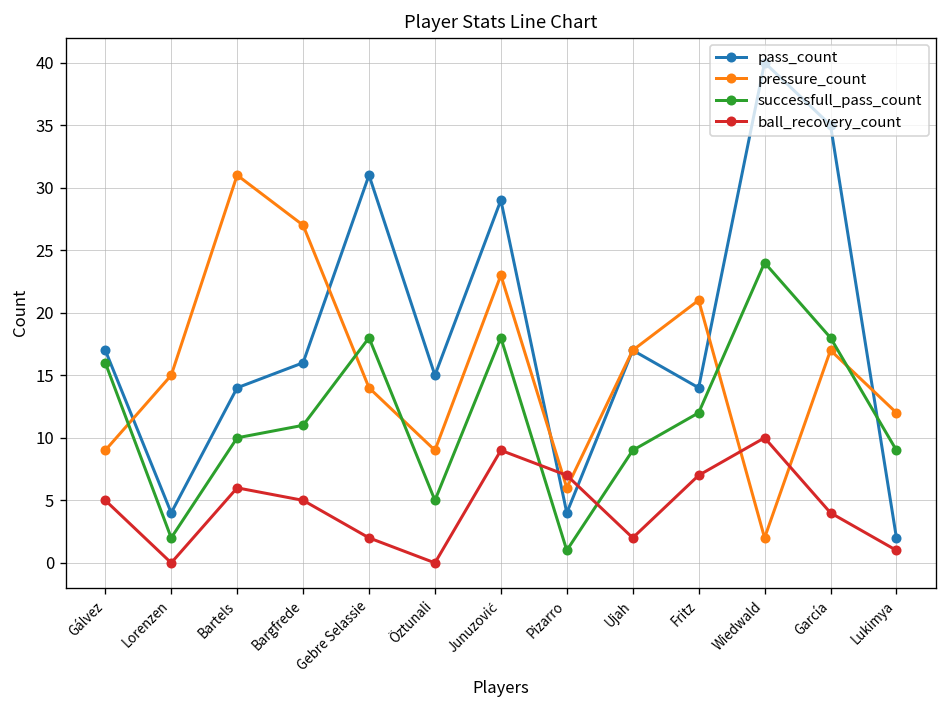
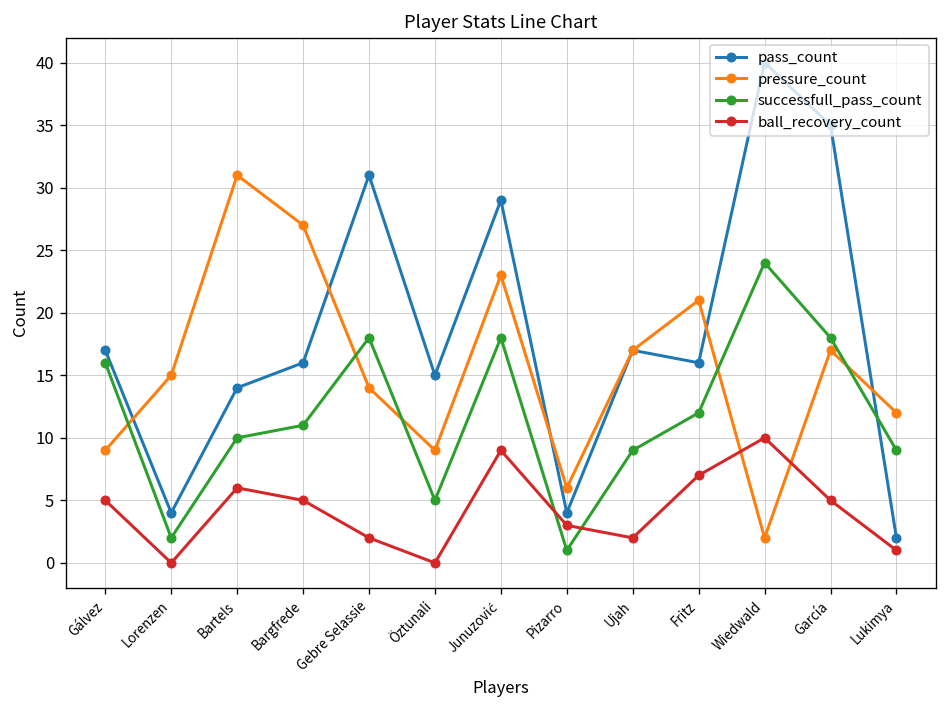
  {
    "pass_count": {
      "Gálvez": 17,
      "Lorenzen": 4,
      "Bartels": 14,
      "Bargfrede": 16,
      "Gebre Selassie": 31,
      "Öztunali": 15,
      "Junuzović": 29,
      "Pizarro": 4,
-     "Fritz": 14,
+     "Fritz": 16,
      "Lukimya": 2
    },
    "pressure_count": {
      "Gálvez": 9,
      "Lorenzen": 15,
      "Bartels": 31,
      "Bargfrede": 27,
      "Gebre Selassie": 14,
      "Öztunali": 9,
      "Junuzović": 23,
      "Pizarro": 6,
      "Fritz": 21,
      "Wiedwald": 2,
      "García": 17,
      "Lukimya": 12
    },
    "successfull_pass_count": {
      "Gálvez": 16,
      "Lorenzen": 2,
      "Bartels": 10,
      "Bargfrede": 11,
      "Gebre Selassie": 18,
      "Öztunali": 5,
      "Junuzović": 18,
      "Pizarro": 1,
      "Ujah": 9,
      "Fritz": 12,
      "Wiedwald": 24,
      "García": 18,
      "Lukimya": 9
    },
    "ball_recovery_count": {
      "Gálvez": 5,
      "Lorenzen": 0,
      "Bartels": 6,
      "Bargfrede": 5,
      "Gebre Selassie": 2,
      "Öztunali": 0,
      "Junuzović": 9,
-     "Pizarro": 7,
+     "Pizarro": 3,
      "Ujah": 2,
      "Fritz": 7,
      "Wiedwald": 10,
-     "García": 4,
+     "García": 5,
      "Lukimya": 1
    }
  }
